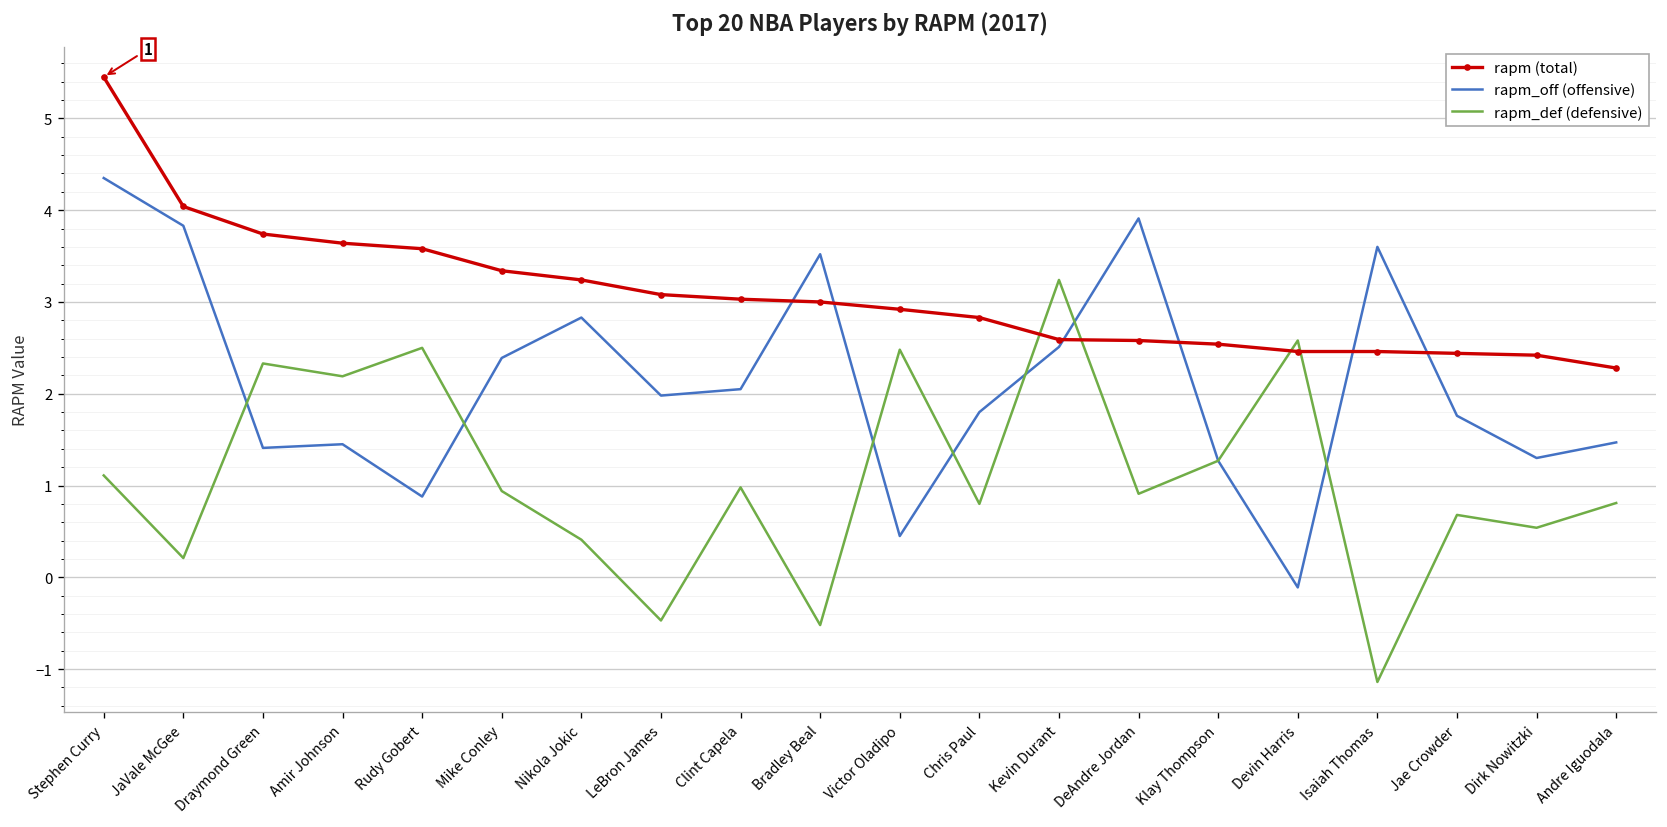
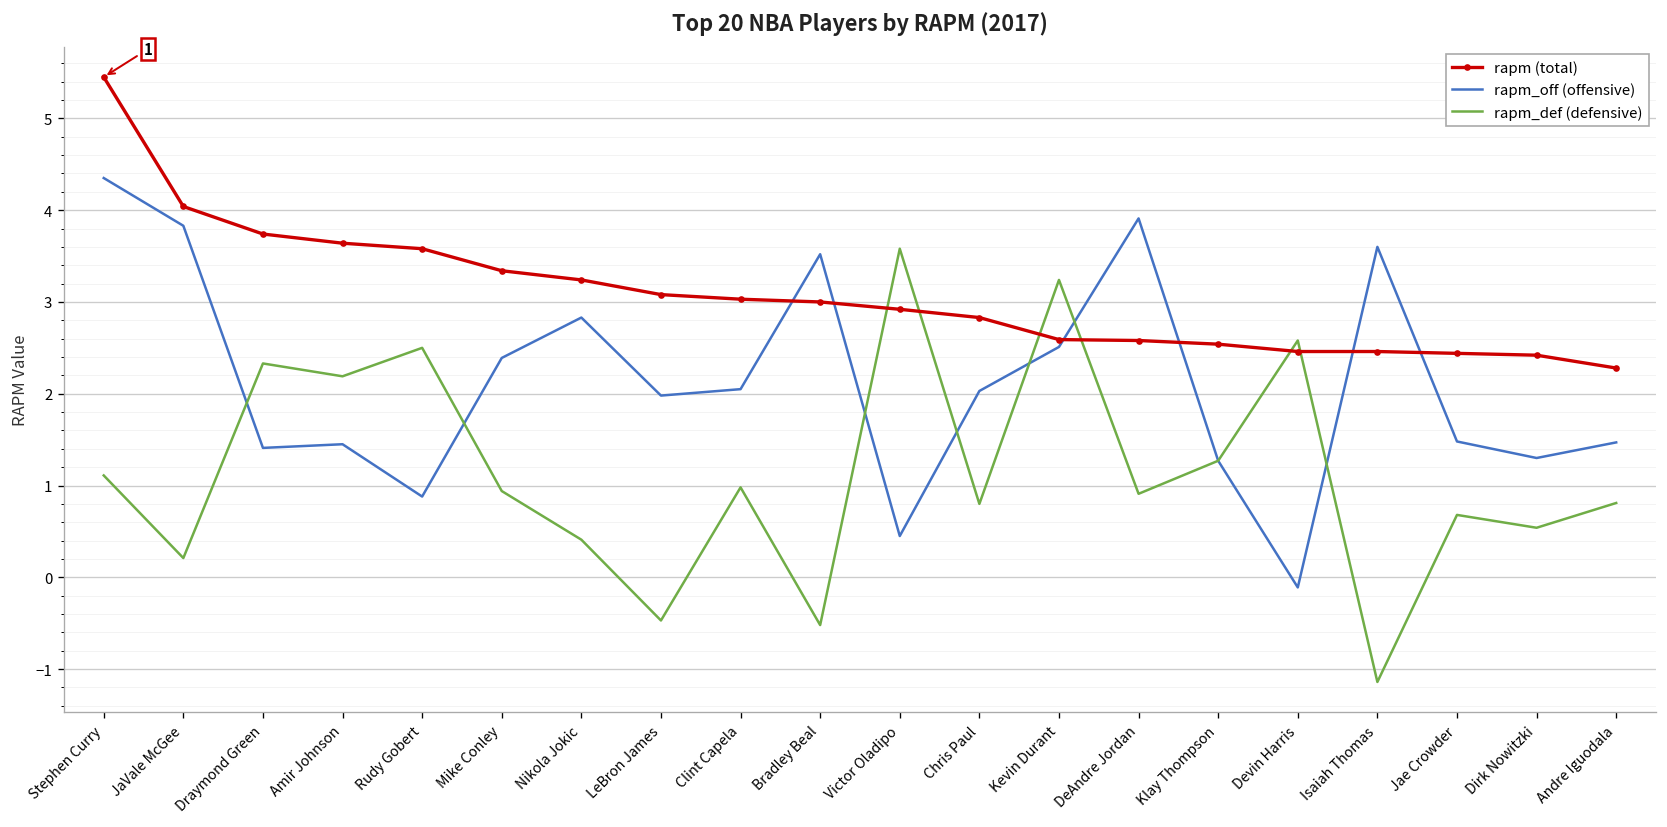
  {
    "rapm (total)": {
      "JaVale McGee": 4.0,
      "Draymond Green": 3.7,
      "Amir Johnson": 3.6,
      "Rudy Gobert": 3.6,
      "Mike Conley": 3.3,
      "Nikola Jokic": 3.2,
      "LeBron James": 3.1,
      "Clint Capela": 3.0,
      "Bradley Beal": 3.0,
      "Victor Oladipo": 2.9,
      "Chris Paul": 2.8,
      "Kevin Durant": 2.6,
      "DeAndre Jordan": 2.6,
      "Klay Thompson": 2.5,
      "Devin Harris": 2.5,
      "Isaiah Thomas": 2.5,
      "Jae Crowder": 2.4,
      "Dirk Nowitzki": 2.4,
      "Andre Iguodala": 2.3
    },
    "rapm_off (offensive)": {
      "Stephen Curry": 4.4,
      "JaVale McGee": 3.8,
      "Draymond Green": 1.4,
      "Amir Johnson": 1.5,
      "Rudy Gobert": 0.9,
      "Mike Conley": 2.4,
      "Nikola Jokic": 2.8,
      "LeBron James": 2.0,
      "Clint Capela": 2.1,
      "Bradley Beal": 3.5,
      "Victor Oladipo": 0.5,
-     "Chris Paul": 1.8,
+     "Chris Paul": 2.0,
      "Kevin Durant": 2.5,
      "DeAndre Jordan": 3.9,
      "Devin Harris": -0.1,
      "Isaiah Thomas": 3.6,
-     "Jae Crowder": 1.8,
+     "Jae Crowder": 1.5,
      "Dirk Nowitzki": 1.3,
      "Andre Iguodala": 1.5
    },
    "rapm_def (defensive)": {
      "Stephen Curry": 1.1,
      "JaVale McGee": 0.2,
      "Draymond Green": 2.3,
      "Amir Johnson": 2.2,
      "Rudy Gobert": 2.5,
      "Mike Conley": 0.9,
      "Nikola Jokic": 0.4,
      "LeBron James": -0.5,
      "Clint Capela": 1.0,
      "Bradley Beal": -0.5,
-     "Victor Oladipo": 2.5,
+     "Victor Oladipo": 3.6,
      "Chris Paul": 0.8,
      "Kevin Durant": 3.2,
      "DeAndre Jordan": 0.9,
      "Devin Harris": 2.6,
      "Isaiah Thomas": -1.1,
      "Jae Crowder": 0.7,
      "Dirk Nowitzki": 0.5,
      "Andre Iguodala": 0.8
    }
  }
